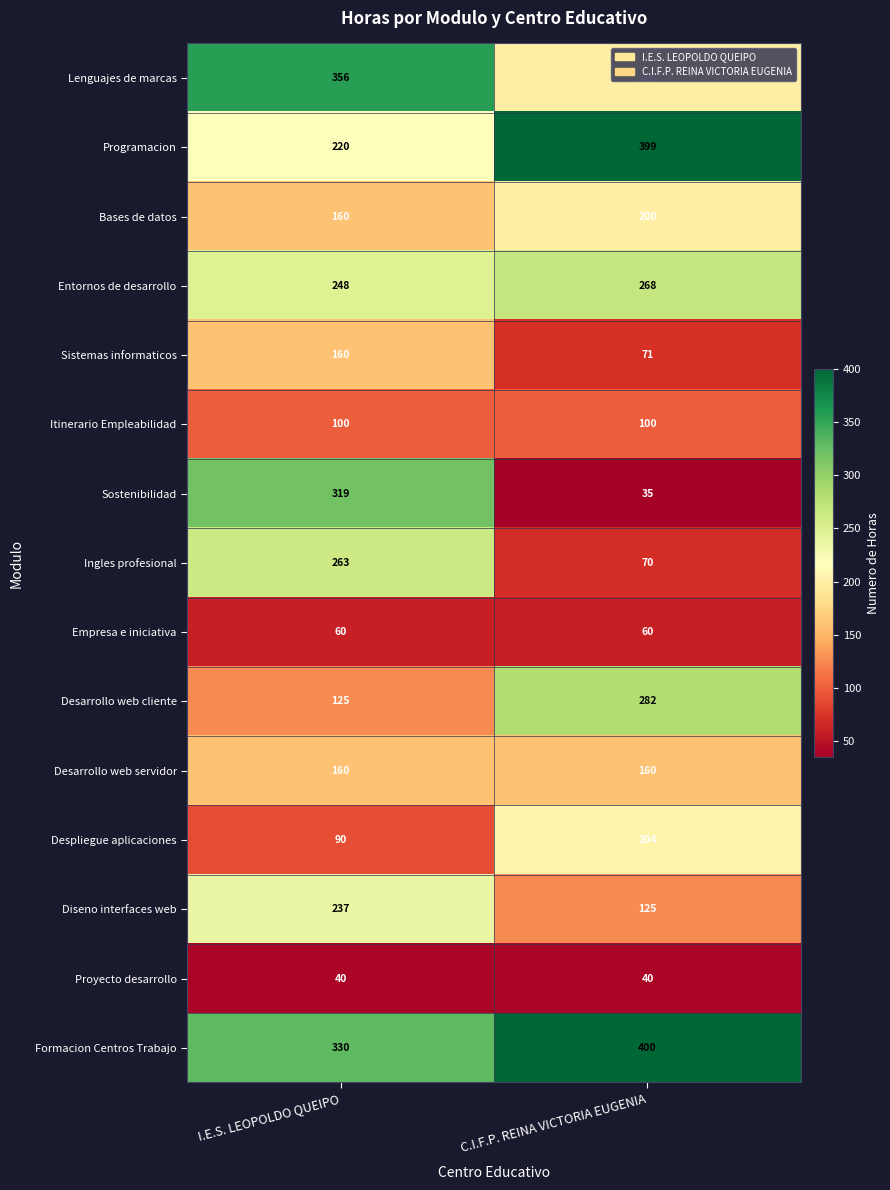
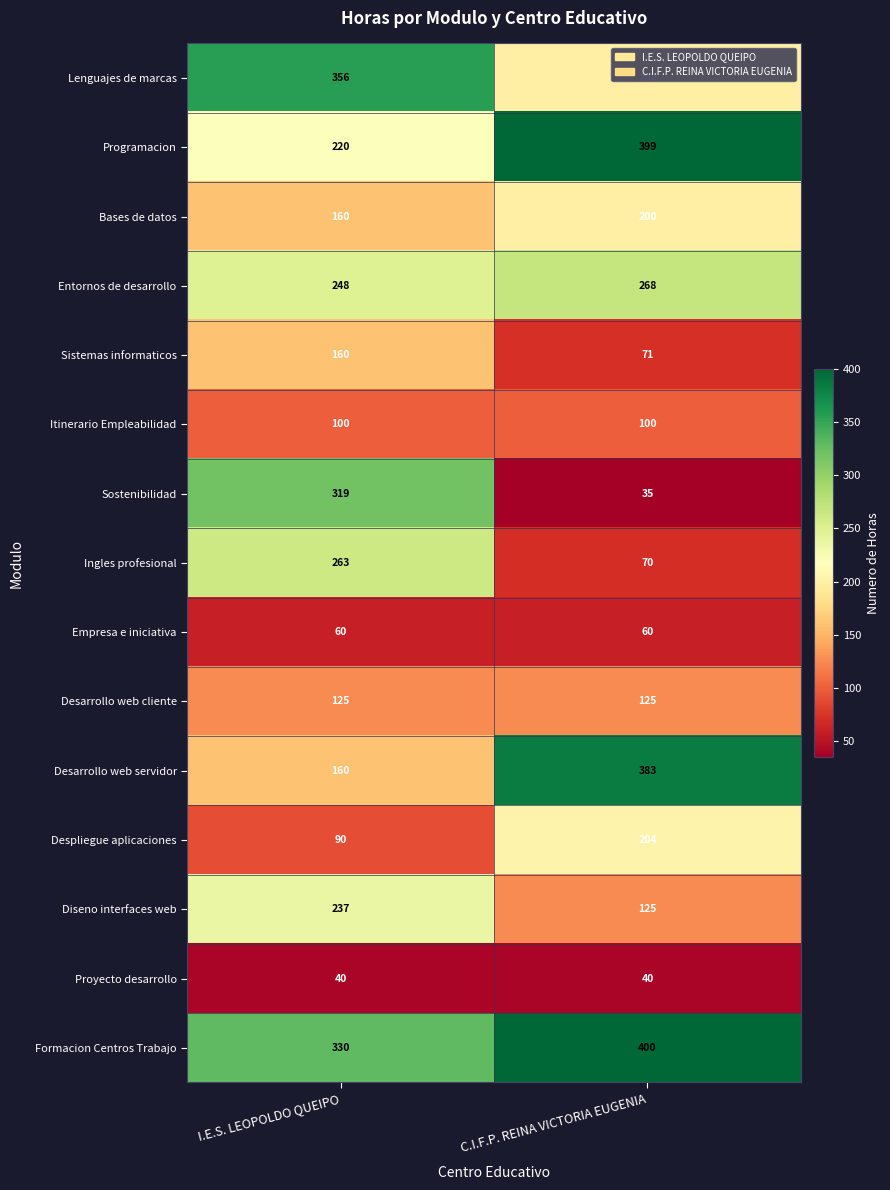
  {
    "Lenguajes de marcas": {
      "I.E.S. LEOPOLDO QUEIPO": 356
    },
    "Programacion": {
      "I.E.S. LEOPOLDO QUEIPO": 220,
      "C.I.F.P. REINA VICTORIA EUGENIA": 399
    },
    "Bases de datos": {
      "I.E.S. LEOPOLDO QUEIPO": 160,
      "C.I.F.P. REINA VICTORIA EUGENIA": 200
    },
    "Entornos de desarrollo": {
      "I.E.S. LEOPOLDO QUEIPO": 248,
      "C.I.F.P. REINA VICTORIA EUGENIA": 268
    },
    "Sistemas informaticos": {
      "I.E.S. LEOPOLDO QUEIPO": 160,
      "C.I.F.P. REINA VICTORIA EUGENIA": 71
    },
    "Itinerario Empleabilidad": {
      "I.E.S. LEOPOLDO QUEIPO": 100,
      "C.I.F.P. REINA VICTORIA EUGENIA": 100
    },
    "Sostenibilidad": {
      "I.E.S. LEOPOLDO QUEIPO": 319,
      "C.I.F.P. REINA VICTORIA EUGENIA": 35
    },
    "Ingles profesional": {
      "I.E.S. LEOPOLDO QUEIPO": 263,
      "C.I.F.P. REINA VICTORIA EUGENIA": 70
    },
    "Empresa e iniciativa": {
      "I.E.S. LEOPOLDO QUEIPO": 60,
      "C.I.F.P. REINA VICTORIA EUGENIA": 60
    },
    "Desarrollo web cliente": {
      "I.E.S. LEOPOLDO QUEIPO": 125,
-     "C.I.F.P. REINA VICTORIA EUGENIA": 282
+     "C.I.F.P. REINA VICTORIA EUGENIA": 125
    },
    "Desarrollo web servidor": {
      "I.E.S. LEOPOLDO QUEIPO": 160,
-     "C.I.F.P. REINA VICTORIA EUGENIA": 160
+     "C.I.F.P. REINA VICTORIA EUGENIA": 383
    },
    "Despliegue aplicaciones": {
      "I.E.S. LEOPOLDO QUEIPO": 90,
      "C.I.F.P. REINA VICTORIA EUGENIA": 204
    },
    "Diseno interfaces web": {
      "I.E.S. LEOPOLDO QUEIPO": 237,
      "C.I.F.P. REINA VICTORIA EUGENIA": 125
    },
    "Proyecto desarrollo": {
      "I.E.S. LEOPOLDO QUEIPO": 40,
      "C.I.F.P. REINA VICTORIA EUGENIA": 40
    },
    "Formacion Centros Trabajo": {
      "I.E.S. LEOPOLDO QUEIPO": 330,
      "C.I.F.P. REINA VICTORIA EUGENIA": 400
    }
  }
